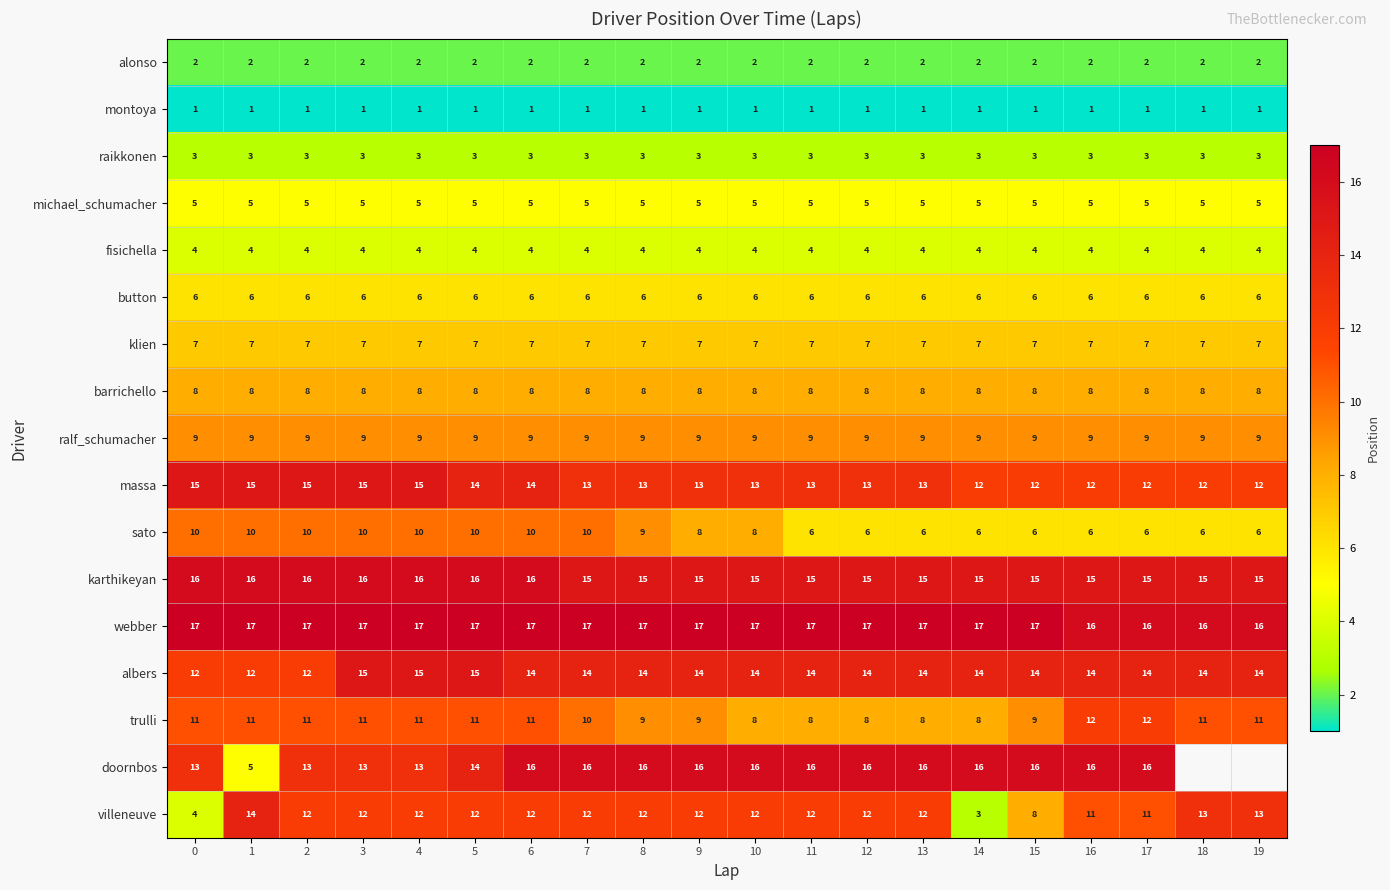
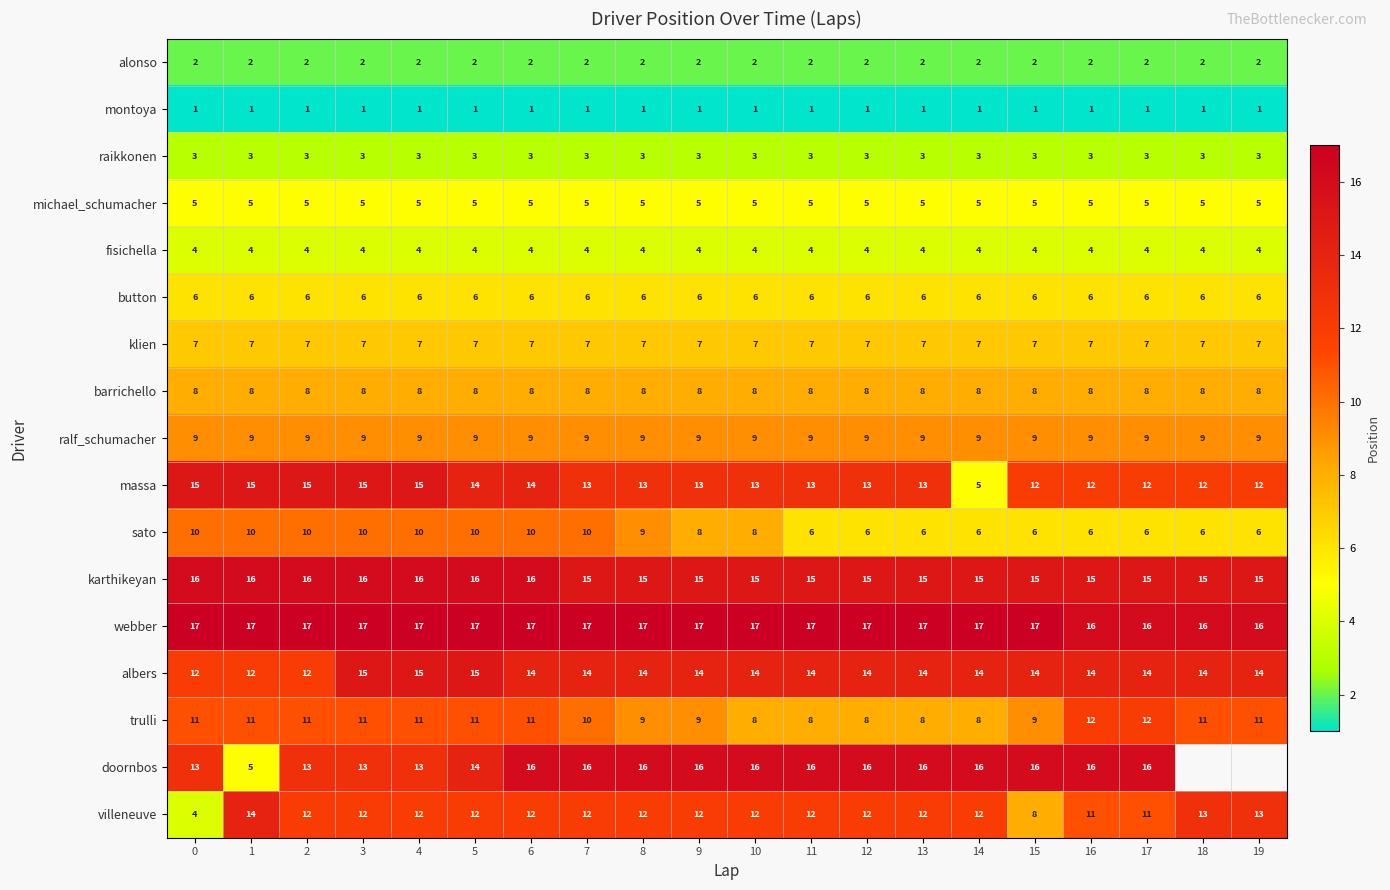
  {
    "massa": {
      "0": 15,
      "1": 15,
      "2": 15,
      "3": 15,
      "4": 15,
      "5": 14,
      "6": 14,
      "7": 13,
      "8": 13,
      "9": 13,
      "10": 13,
      "11": 13,
      "12": 13,
      "13": 13,
-     "14": 12,
+     "14": 5,
      "15": 12,
      "16": 12,
      "17": 12,
      "18": 12,
      "19": 12
    },
    "villeneuve": {
      "0": 4,
      "1": 14,
      "2": 12,
      "3": 12,
      "4": 12,
      "5": 12,
      "6": 12,
      "7": 12,
      "8": 12,
      "9": 12,
      "10": 12,
      "11": 12,
      "12": 12,
      "13": 12,
-     "14": 3,
+     "14": 12,
      "15": 8,
      "16": 11,
      "17": 11,
      "18": 13,
      "19": 13
    }
  }
